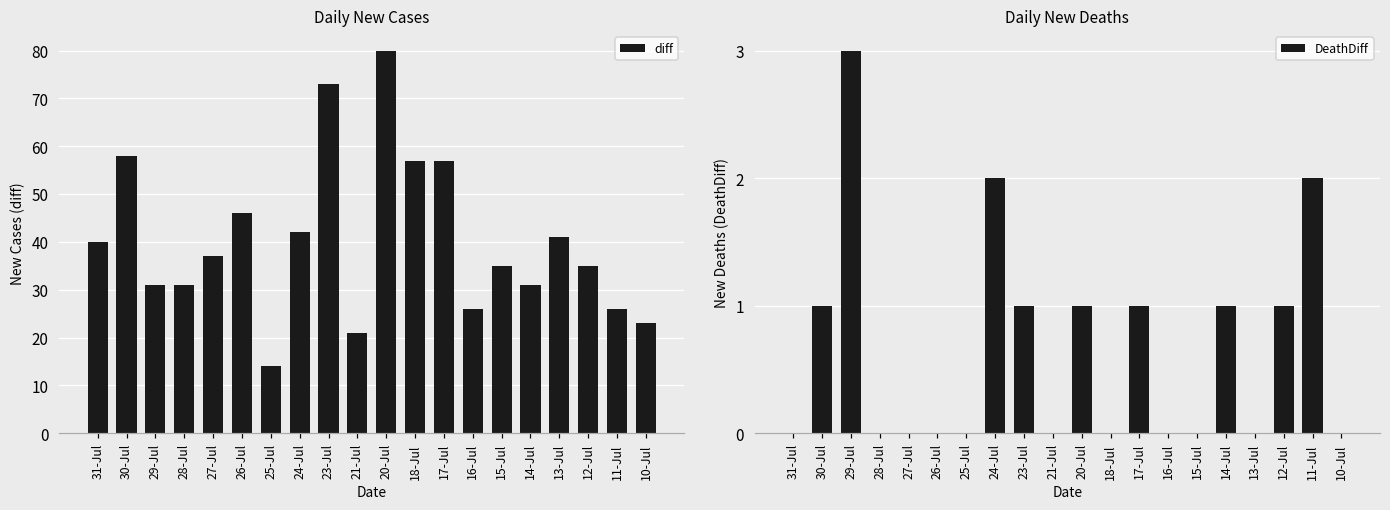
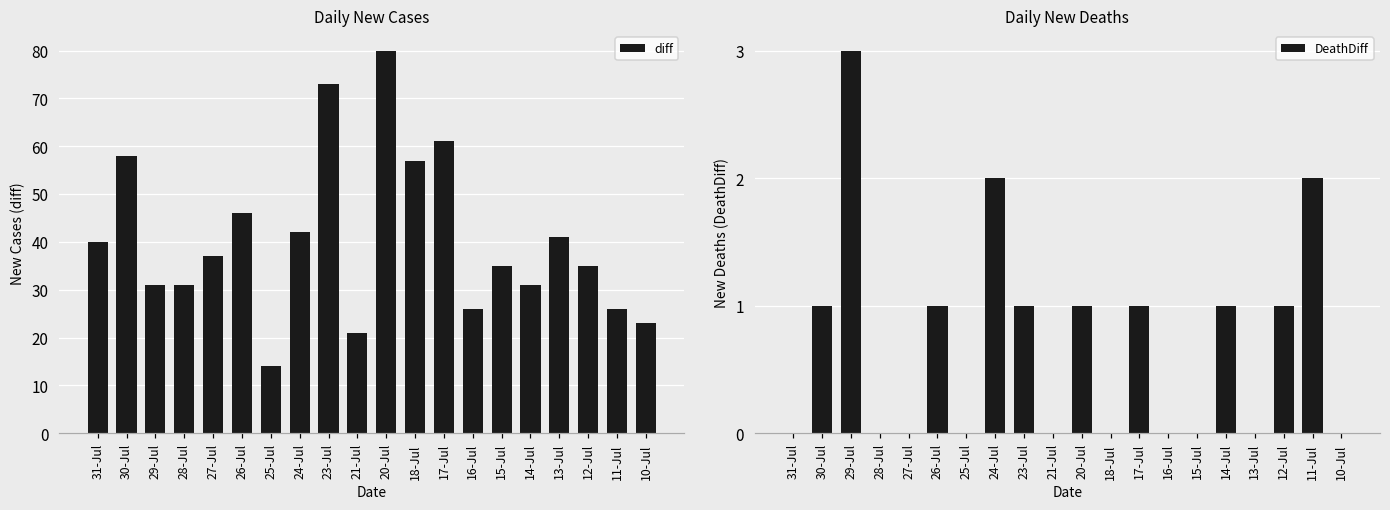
  {
    "Daily New Cases": {
      "31-Jul": 40,
      "30-Jul": 58,
      "29-Jul": 31,
      "28-Jul": 31,
      "27-Jul": 37,
      "26-Jul": 46,
      "25-Jul": 14,
      "24-Jul": 42,
      "23-Jul": 73,
      "21-Jul": 21,
      "20-Jul": 80,
      "18-Jul": 57,
-     "17-Jul": 57,
+     "17-Jul": 61,
      "16-Jul": 26,
      "15-Jul": 35,
      "14-Jul": 31,
      "13-Jul": 41,
      "12-Jul": 35,
      "11-Jul": 26,
      "10-Jul": 23
    },
    "Daily New Deaths": {
      "31-Jul": 0,
      "30-Jul": 1,
      "29-Jul": 3,
      "28-Jul": 0,
      "27-Jul": 0,
-     "26-Jul": 0,
+     "26-Jul": 1,
      "25-Jul": 0,
      "24-Jul": 2,
      "23-Jul": 1,
      "21-Jul": 0,
      "20-Jul": 1,
      "18-Jul": 0,
      "17-Jul": 1,
      "16-Jul": 0,
      "15-Jul": 0,
      "14-Jul": 1,
      "13-Jul": 0,
      "12-Jul": 1,
      "11-Jul": 2,
      "10-Jul": 0
    }
  }
